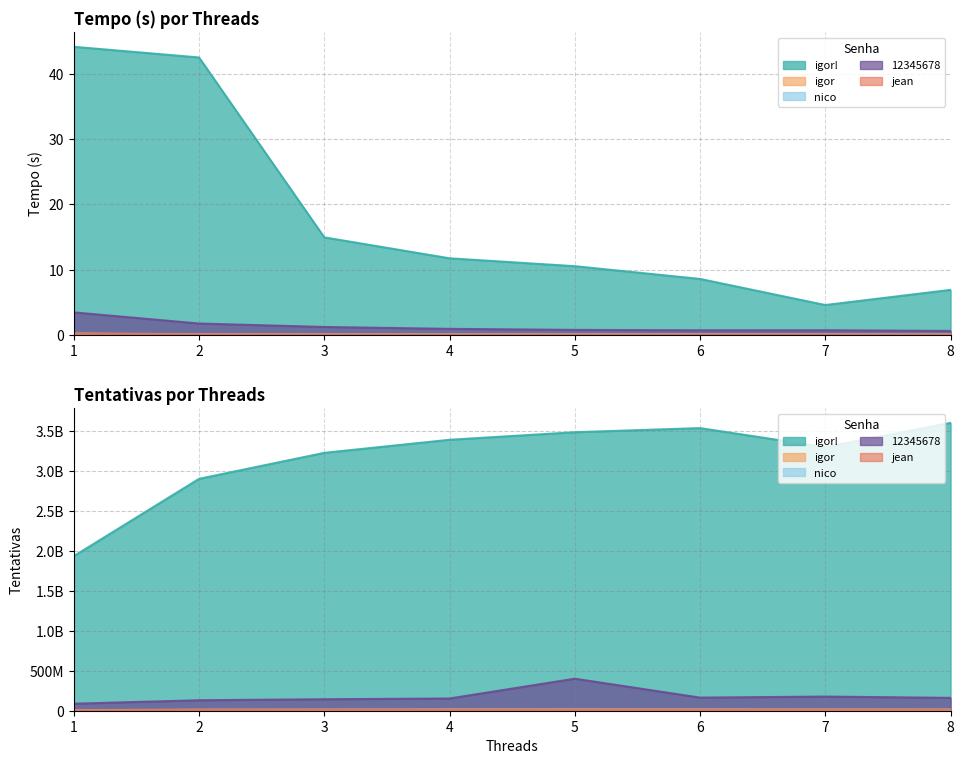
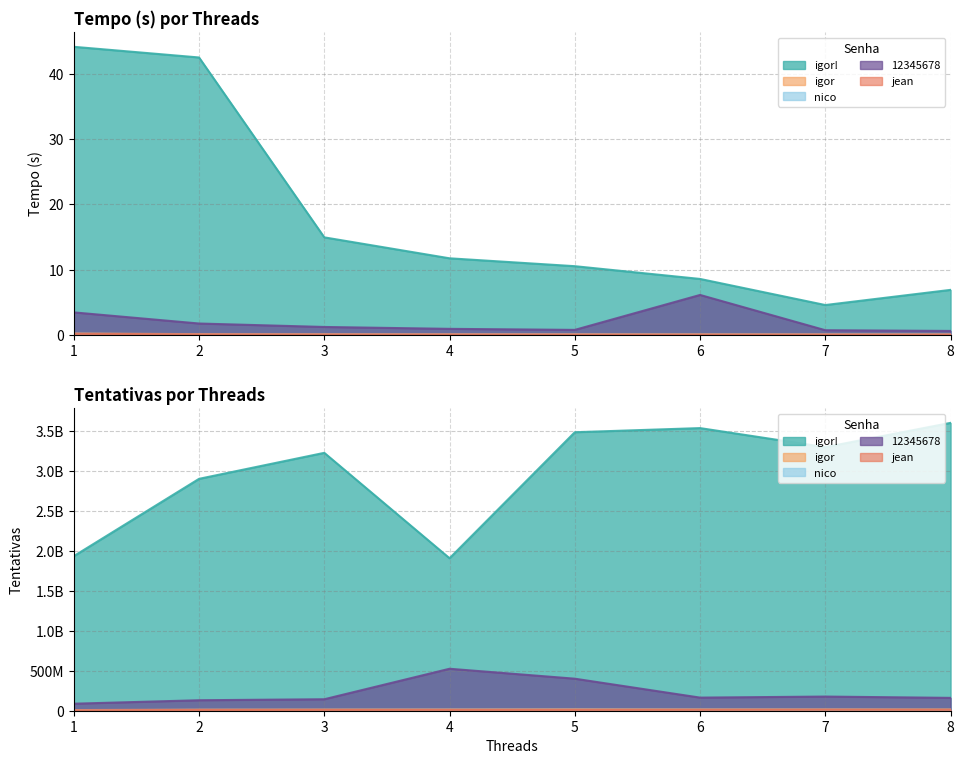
  {
    "Tempo (s) por Threads": {
      "igor!": {
        "1": 44,
        "2": 43,
        "3": 15,
        "4": 12,
        "5": 11,
        "6": 9,
        "7": 5,
        "8": 7
      },
      "jean": {
        "1": 0,
        "2": 0,
        "3": 0,
        "4": 0,
        "5": 0,
        "6": 0,
        "7": 0,
        "8": 0
      },
      "12345678": {
        "1": 3,
        "2": 2,
        "3": 1,
        "4": 1,
        "5": 1,
-       "6": 1,
+       "6": 6,
        "7": 1,
        "8": 1
      }
    },
    "Tentativas por Threads": {
      "igor!": {
        "1": 1900000000,
        "2": 2900000000,
        "3": 3200000000,
-       "4": 3400000000,
+       "4": 1900000000,
        "5": 3500000000,
        "6": 3500000000,
        "8": 3600000000
      },
      "12345678": {
        "1": 100000000,
        "2": 100000000,
        "3": 100000000,
-       "4": 200000000,
+       "4": 500000000,
        "5": 400000000,
        "6": 200000000,
        "7": 200000000,
        "8": 200000000
      }
    }
  }
